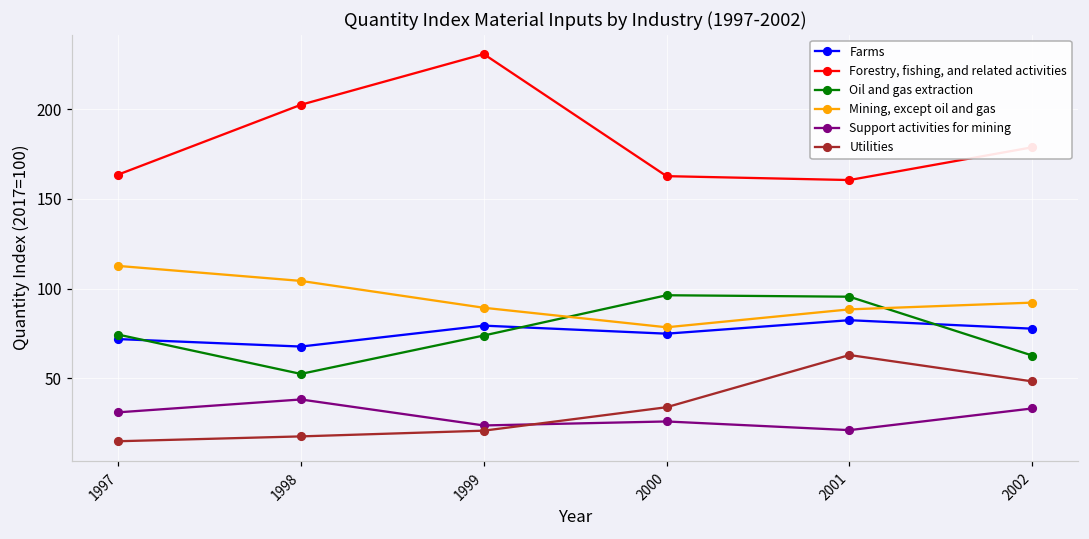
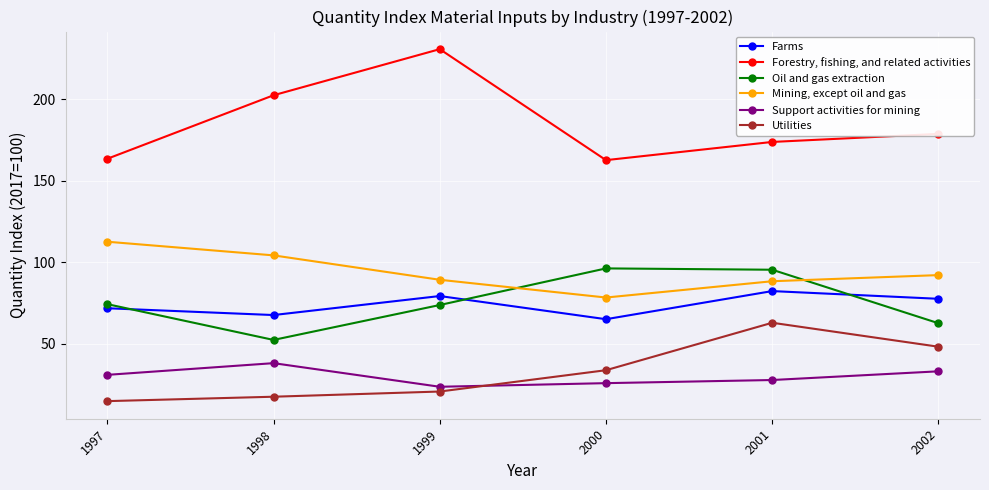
  {
    "Farms": {
      "1997": 72,
      "1998": 68,
      "1999": 79,
-     "2000": 75,
+     "2000": 65,
      "2001": 82,
      "2002": 78
    },
    "Forestry, fishing, and related activities": {
      "1997": 164,
      "1998": 202,
      "1999": 231,
      "2000": 163,
-     "2001": 161
+     "2001": 174
    },
    "Oil and gas extraction": {
      "1997": 74,
      "1998": 52,
      "1999": 74,
      "2000": 96,
      "2001": 95,
      "2002": 63
    },
    "Mining, except oil and gas": {
      "1997": 113,
      "1998": 104,
      "1999": 89,
      "2000": 78,
      "2001": 88,
      "2002": 92
    },
    "Support activities for mining": {
      "1997": 31,
      "1998": 38,
      "1999": 24,
      "2000": 26,
-     "2001": 21,
+     "2001": 28,
      "2002": 33
    },
    "Utilities": {
      "1997": 15,
      "1998": 18,
      "1999": 21,
      "2000": 34,
      "2001": 63,
      "2002": 48
    }
  }
